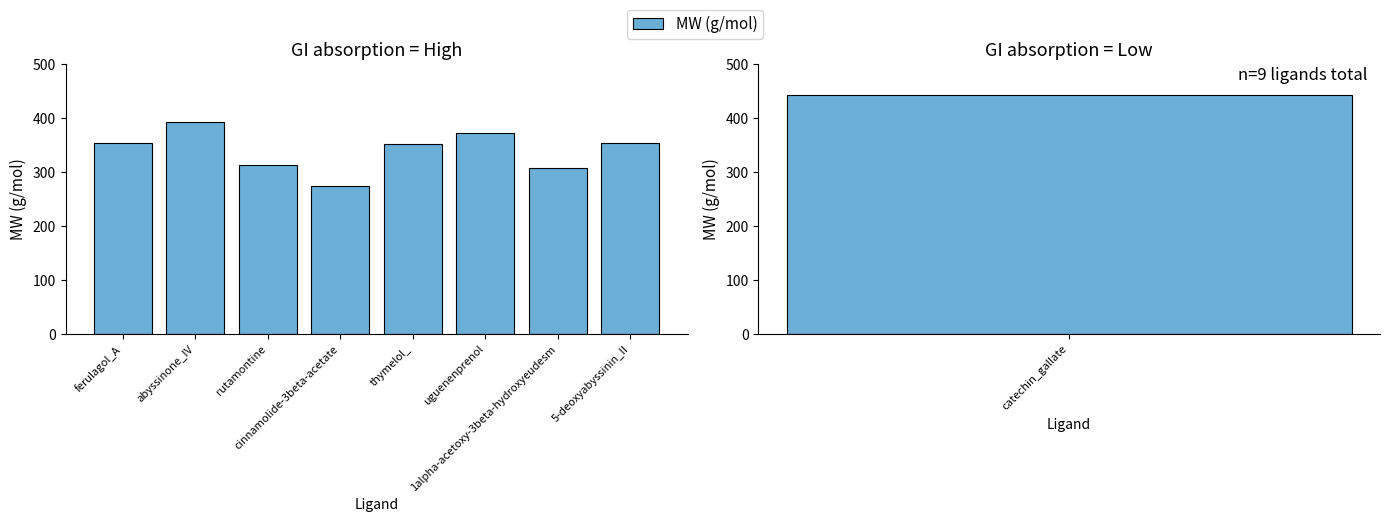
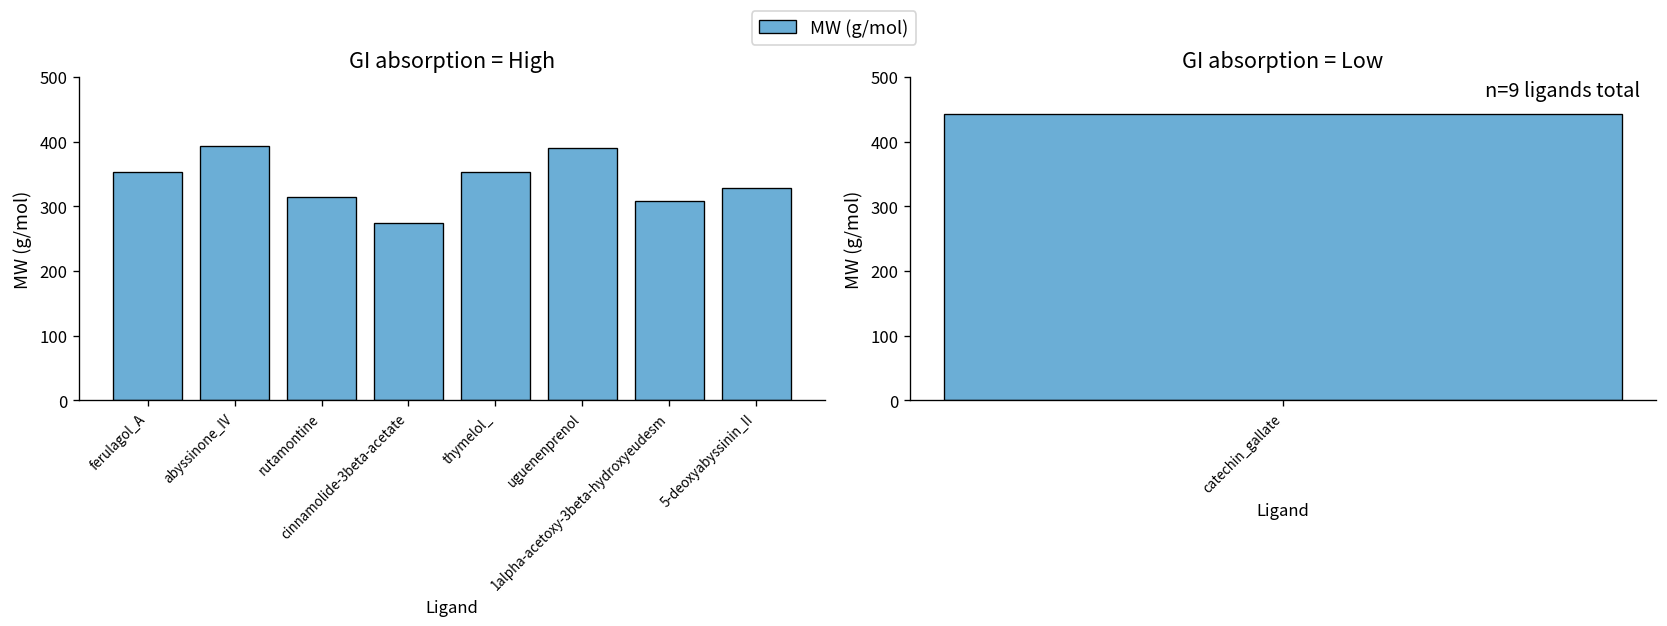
  {
    "GI absorption = High": {
      "ferulagol_A": 350,
      "abyssinone_IV": 390,
      "rutamontine": 310,
      "cinnamolide-3beta-acetate": 270,
      "thymelol_": 350,
-     "uguenenprenol": 370,
+     "uguenenprenol": 390,
      "1alpha-acetoxy-3beta-hydroxyeudesm": 310,
-     "5-deoxyabyssinin_II": 350
+     "5-deoxyabyssinin_II": 330
    },
    "GI absorption = Low": {
      "catechin_gallate": 440
    }
  }
